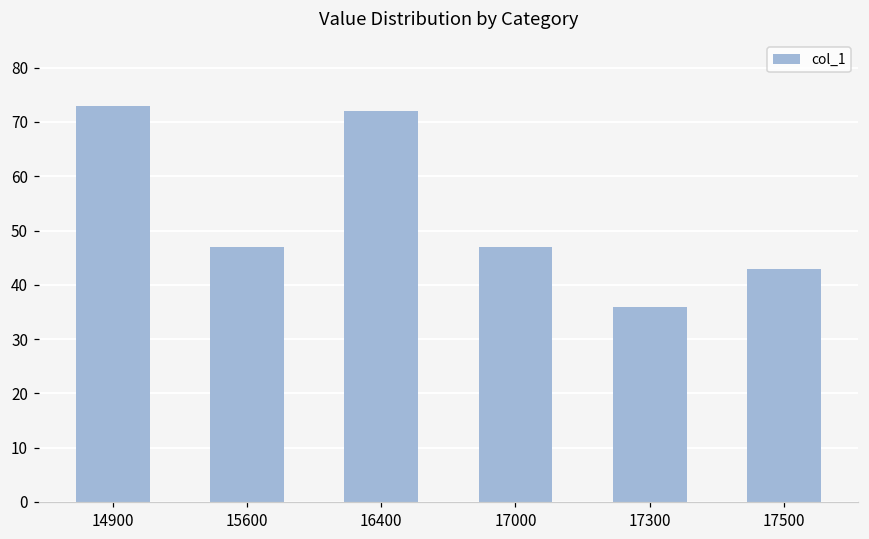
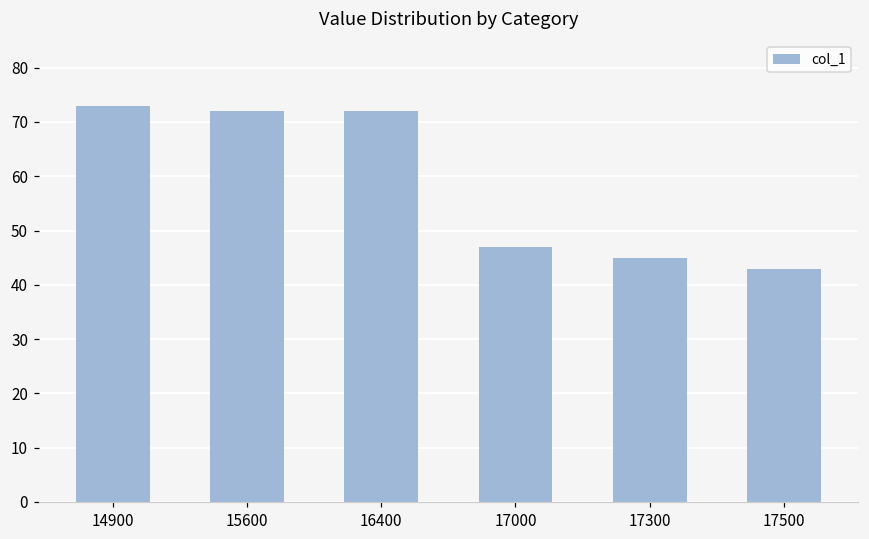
  {
    "14900": 73,
-   "15600": 47,
+   "15600": 72,
    "16400": 72,
    "17000": 47,
-   "17300": 36,
+   "17300": 45,
    "17500": 43
  }
